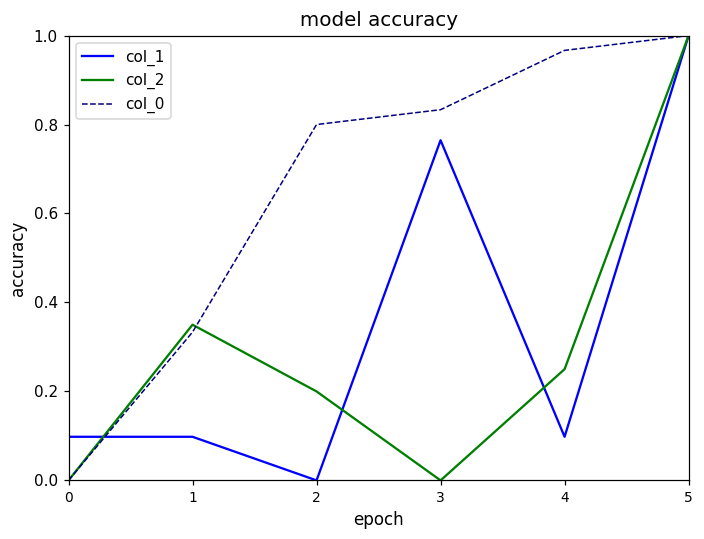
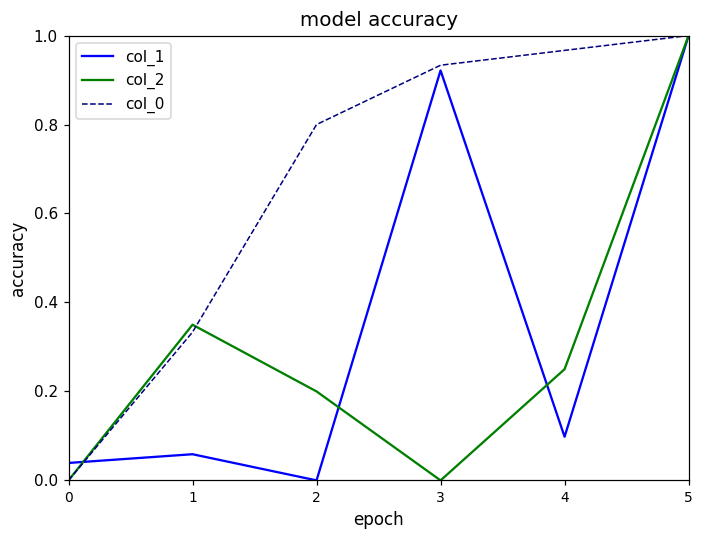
  {
    "col_1": {
-     "0": 0.10,
-     "1": 0.10,
+     "0": 0.04,
+     "1": 0.06,
      "2": 0.00,
-     "3": 0.76,
+     "3": 0.92,
      "4": 0.10
    },
    "col_2": {
      "1": 0.35,
      "2": 0.20,
      "3": 0.00,
      "4": 0.25
    },
    "col_0": {
      "1": 0.33,
      "2": 0.80,
-     "3": 0.83,
+     "3": 0.93,
      "4": 0.97
    }
  }
